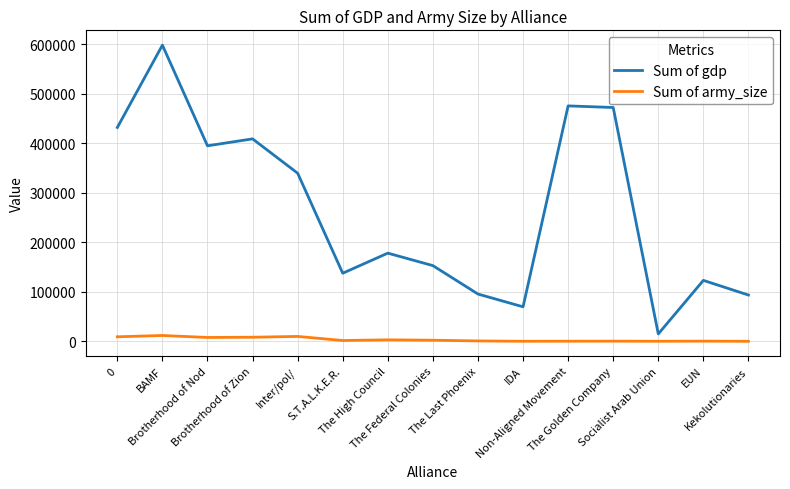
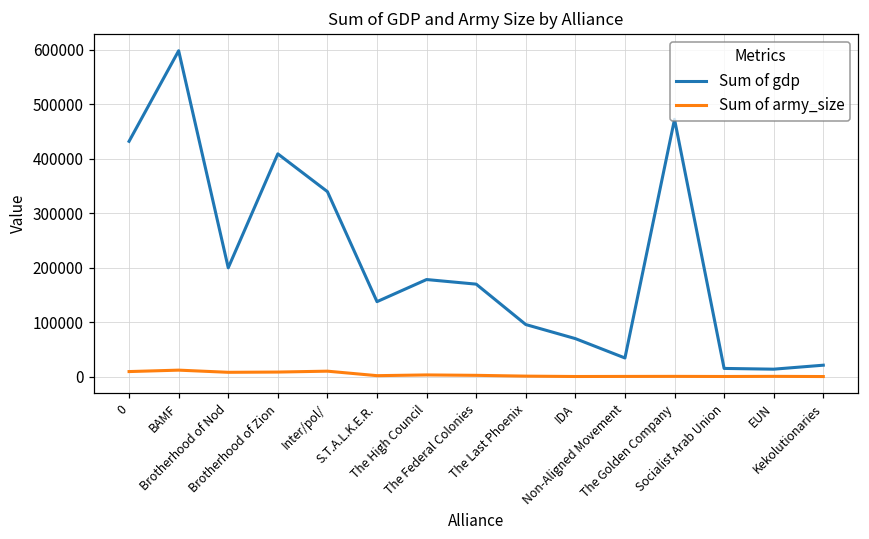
  {
    "Sum of gdp": {
      "0": 430000,
      "BAMF": 600000,
-     "Brotherhood of Nod": 400000,
+     "Brotherhood of Nod": 200000,
      "Brotherhood of Zion": 410000,
      "Inter/pol/": 340000,
      "S.T.A.L.K.E.R.": 140000,
      "The High Council": 180000,
-     "The Federal Colonies": 150000,
+     "The Federal Colonies": 170000,
      "The Last Phoenix": 100000,
      "IDA": 70000,
-     "Non-Aligned Movement": 480000,
+     "Non-Aligned Movement": 30000,
      "The Golden Company": 470000,
      "Socialist Arab Union": 20000,
-     "EUN": 120000,
-     "Kekolutionaries": 90000
+     "EUN": 10000,
+     "Kekolutionaries": 20000
    },
    "Sum of army_size": {
      "0": 10000,
      "BAMF": 10000,
      "Brotherhood of Nod": 10000,
      "Brotherhood of Zion": 10000,
      "Inter/pol/": 10000,
      "S.T.A.L.K.E.R.": 0,
      "The High Council": 0,
      "The Federal Colonies": 0,
      "The Last Phoenix": 0,
      "IDA": 0,
      "Non-Aligned Movement": 0,
      "The Golden Company": 0,
      "Socialist Arab Union": 0,
      "EUN": 0,
      "Kekolutionaries": 0
    }
  }
